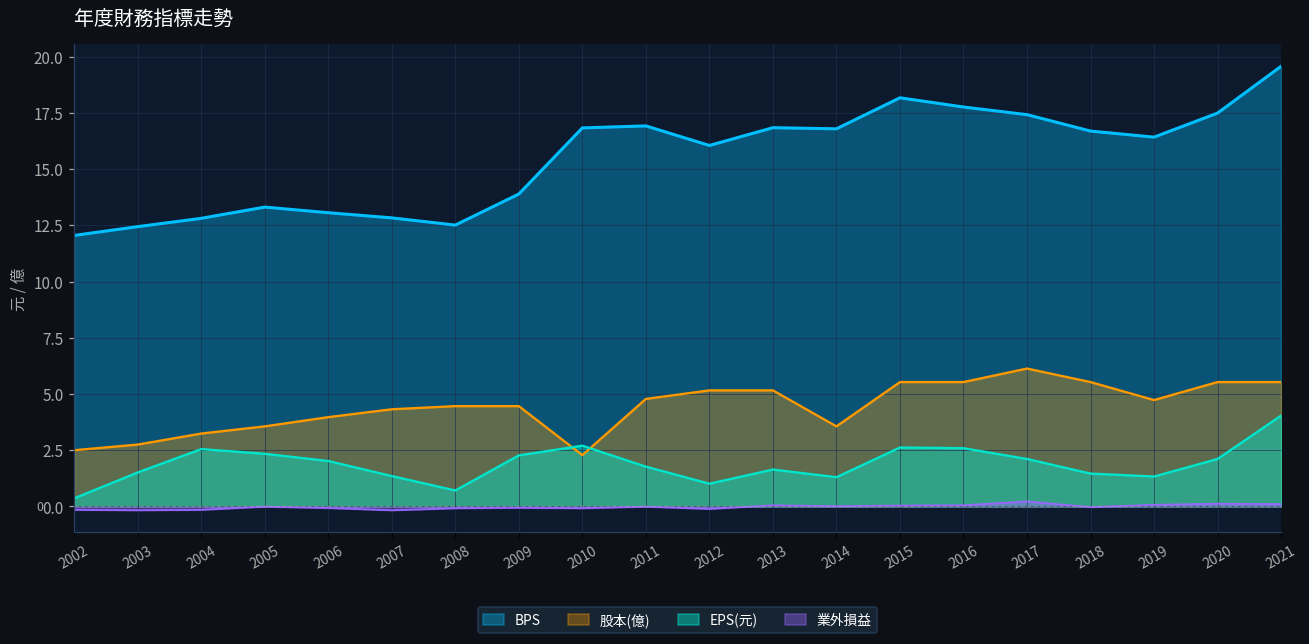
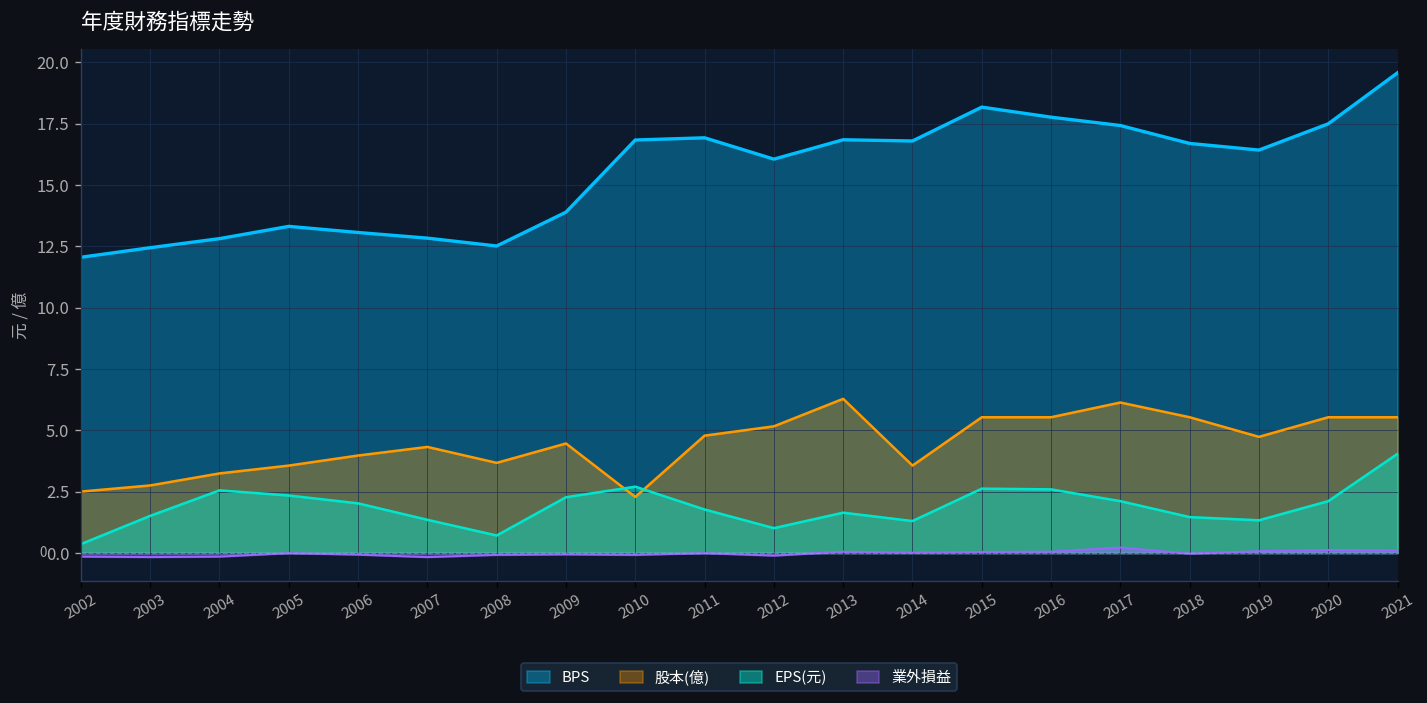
  {
    "股本(億)": {
      "2002": 2.5,
      "2003": 2.8,
      "2004": 3.2,
      "2005": 3.6,
      "2006": 4.0,
      "2007": 4.3,
-     "2008": 4.5,
+     "2008": 3.7,
      "2009": 4.5,
      "2010": 2.3,
      "2011": 4.8,
      "2012": 5.2,
-     "2013": 5.2,
+     "2013": 6.3,
      "2014": 3.6,
      "2015": 5.5,
      "2016": 5.5,
      "2017": 6.1,
      "2018": 5.5,
      "2019": 4.7,
      "2020": 5.5,
      "2021": 5.5
    }
  }
